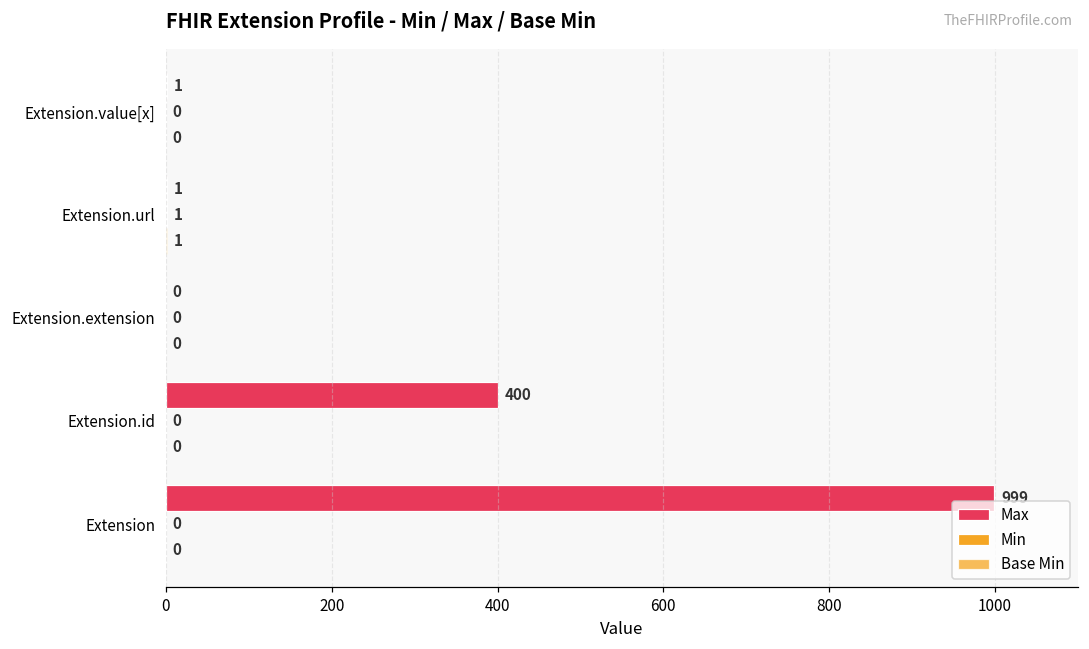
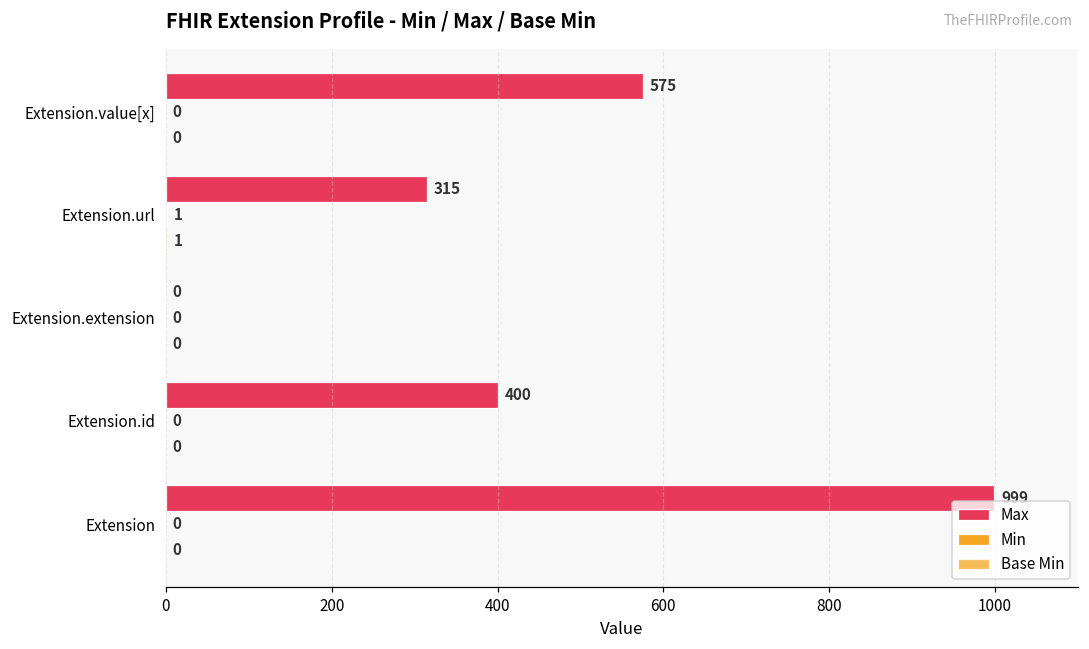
  {
    "Max": {
-     "Extension.value[x]": 1,
-     "Extension.url": 1,
+     "Extension.value[x]": 575,
+     "Extension.url": 315,
      "Extension.extension": 0,
      "Extension.id": 400
    }
  }
